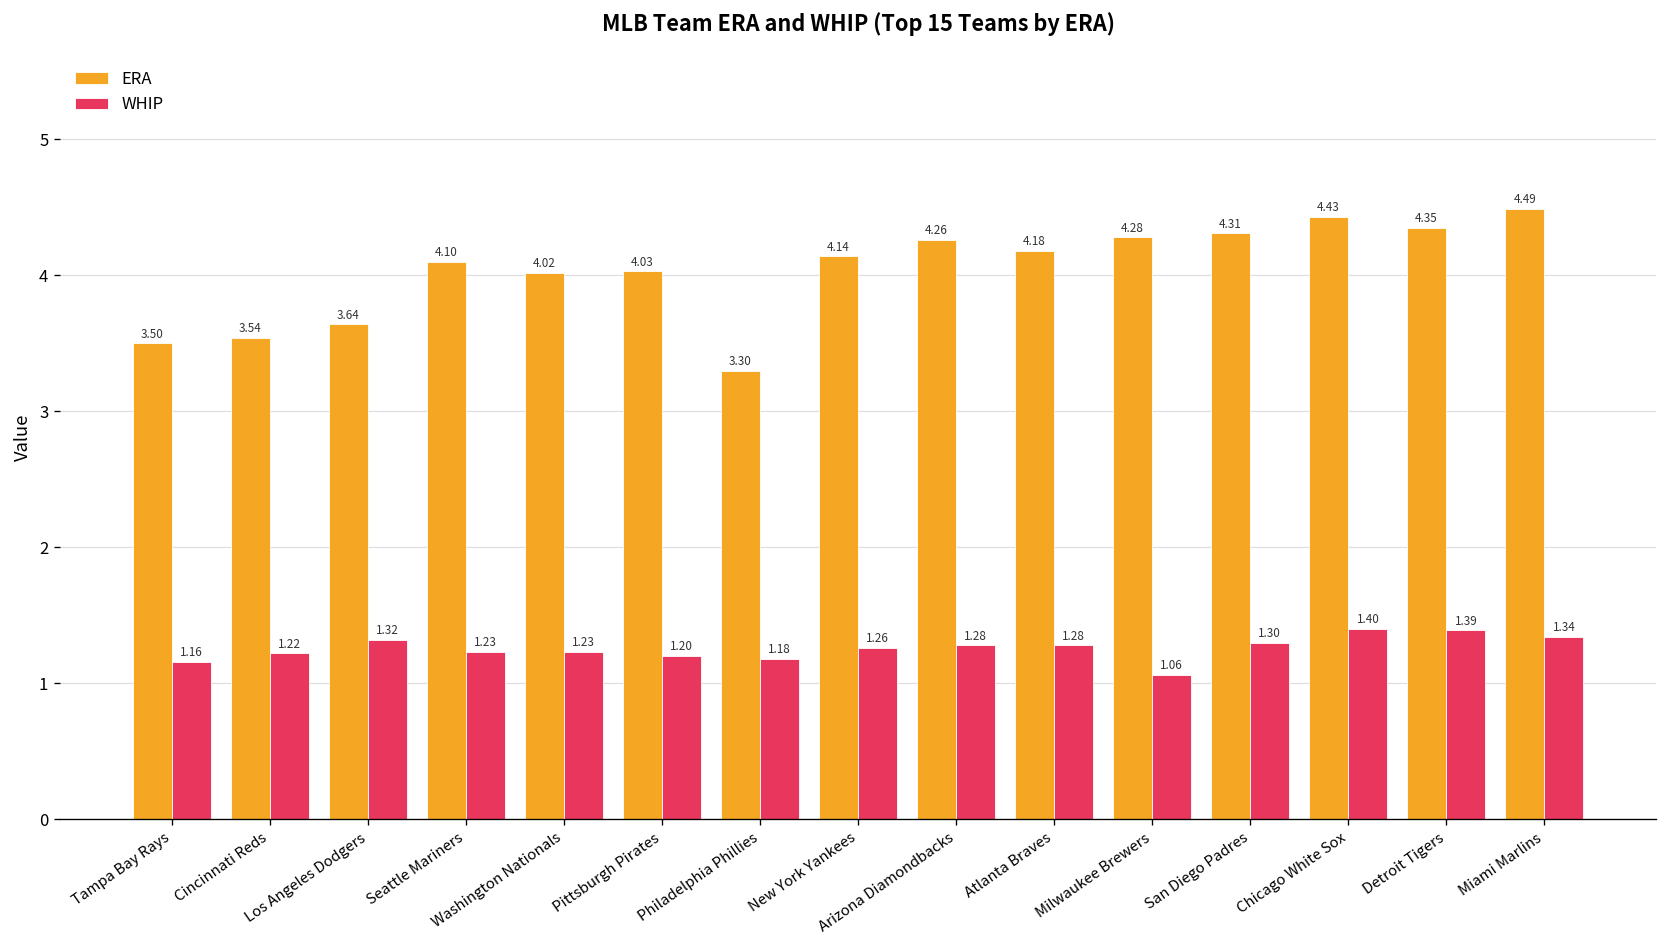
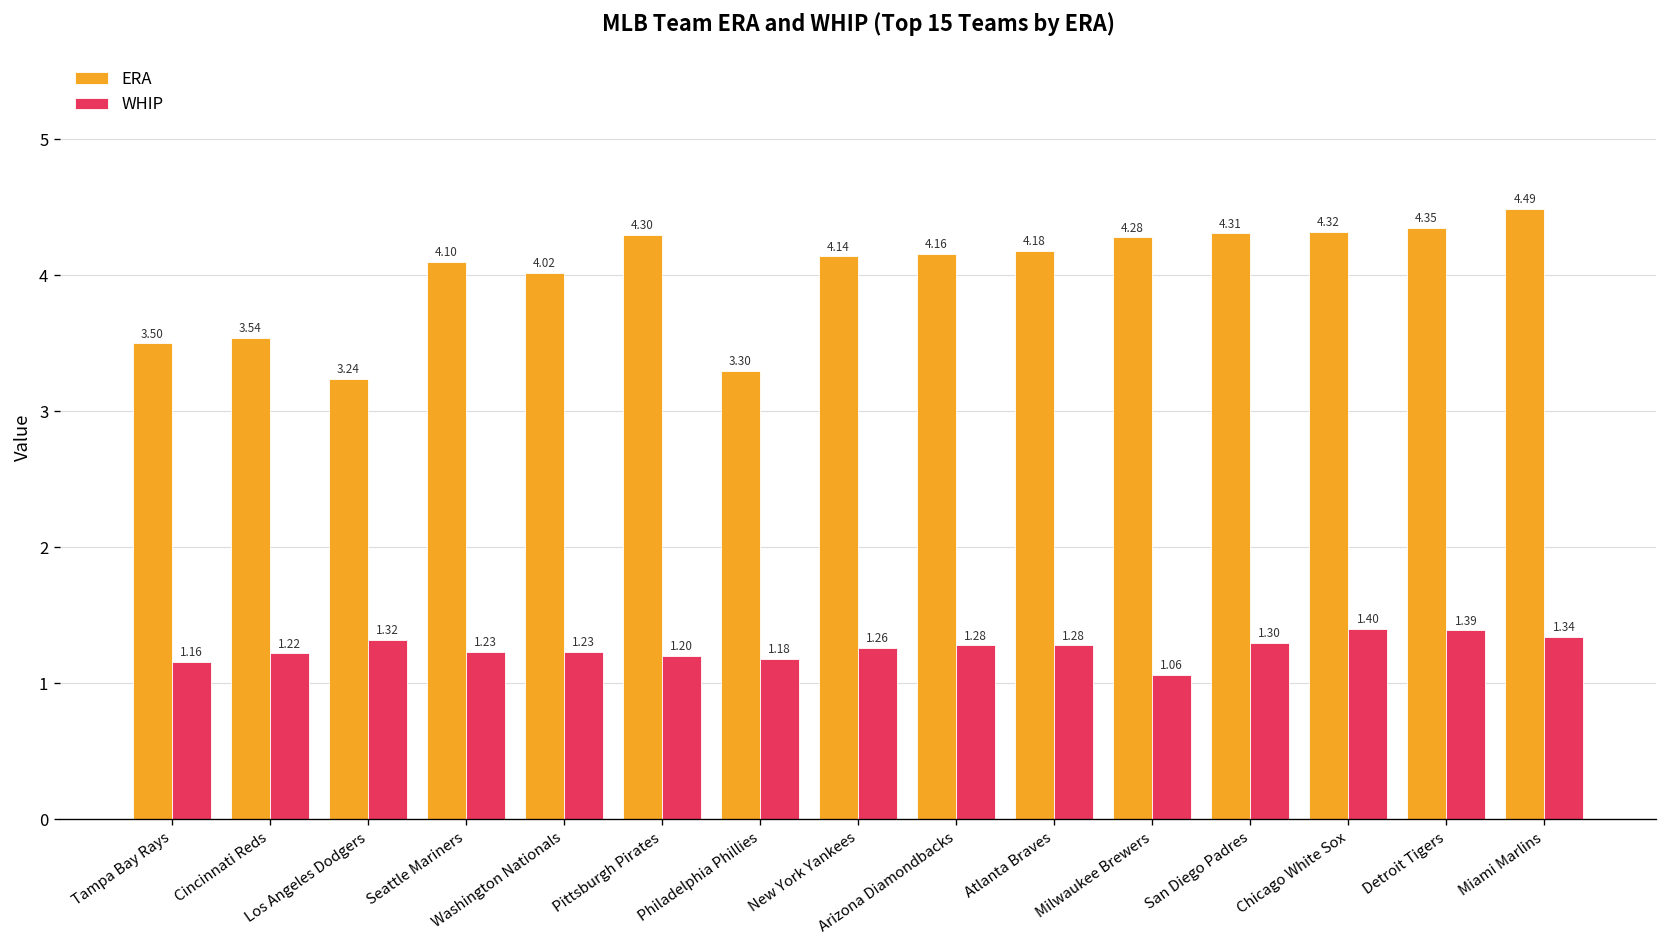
  {
    "ERA": {
      "Tampa Bay Rays": 3.50,
      "Cincinnati Reds": 3.54,
-     "Los Angeles Dodgers": 3.64,
+     "Los Angeles Dodgers": 3.24,
      "Seattle Mariners": 4.10,
      "Washington Nationals": 4.02,
-     "Pittsburgh Pirates": 4.03,
+     "Pittsburgh Pirates": 4.30,
      "Philadelphia Phillies": 3.30,
      "New York Yankees": 4.14,
-     "Arizona Diamondbacks": 4.26,
+     "Arizona Diamondbacks": 4.16,
      "Atlanta Braves": 4.18,
      "Milwaukee Brewers": 4.28,
      "San Diego Padres": 4.31,
-     "Chicago White Sox": 4.43,
+     "Chicago White Sox": 4.32,
      "Detroit Tigers": 4.35,
      "Miami Marlins": 4.49
    },
    "WHIP": {
      "Tampa Bay Rays": 1.16,
      "Cincinnati Reds": 1.22,
      "Los Angeles Dodgers": 1.32,
      "Seattle Mariners": 1.23,
      "Washington Nationals": 1.23,
      "Pittsburgh Pirates": 1.20,
      "Philadelphia Phillies": 1.18,
      "New York Yankees": 1.26,
      "Arizona Diamondbacks": 1.28,
      "Atlanta Braves": 1.28,
      "Milwaukee Brewers": 1.06,
      "San Diego Padres": 1.30,
      "Chicago White Sox": 1.40,
      "Detroit Tigers": 1.39,
      "Miami Marlins": 1.34
    }
  }
